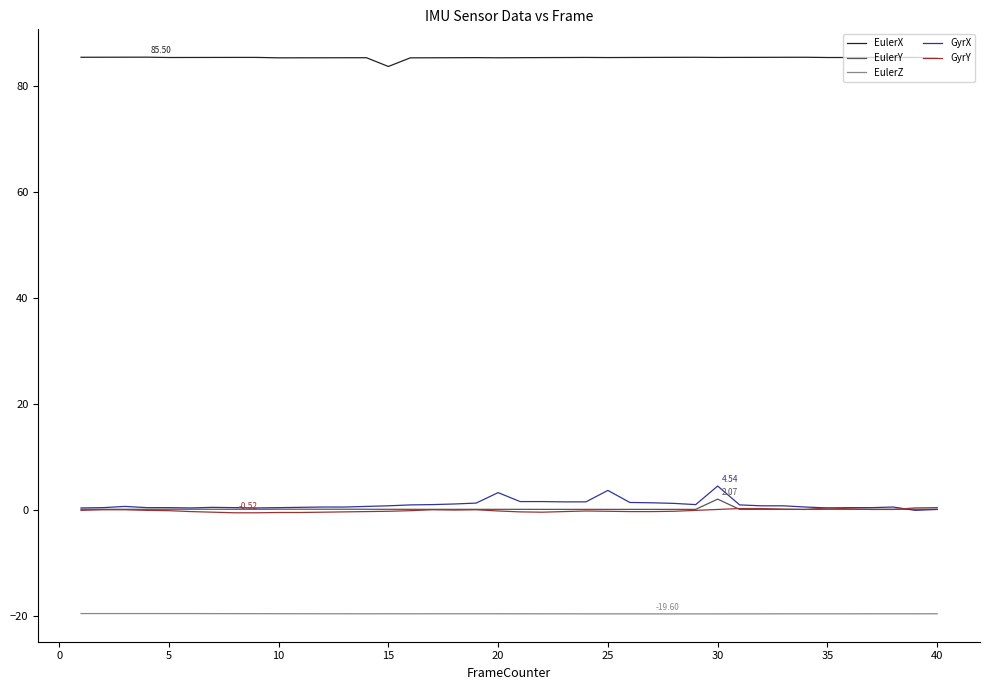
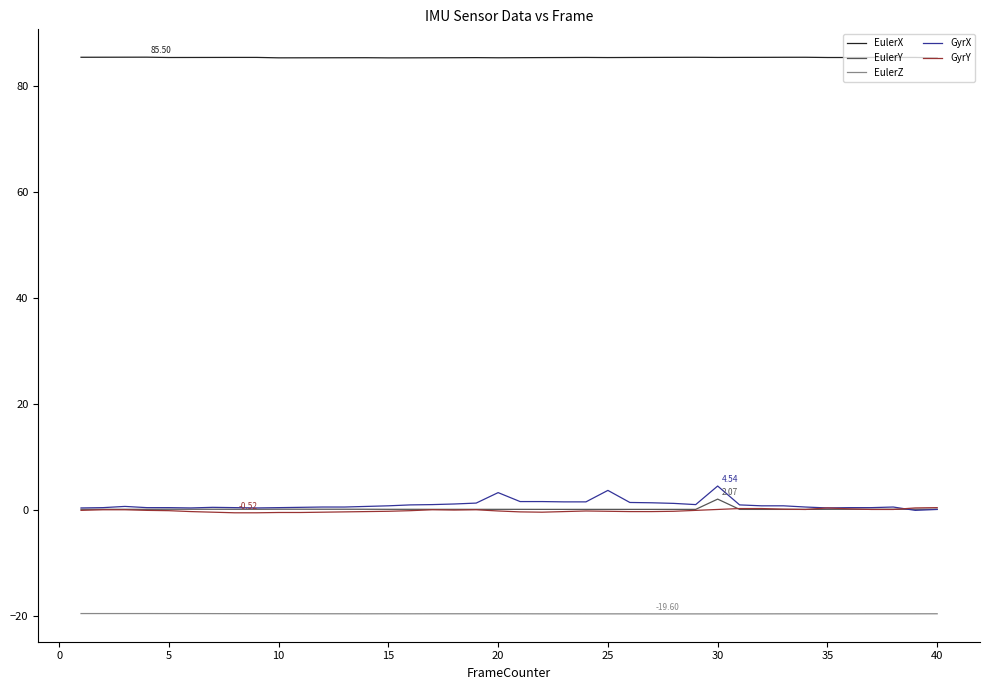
  {
    "EulerX": {
      "10": 85,
-     "15": 84,
+     "15": 85,
      "20": 85,
      "25": 85,
      "30": 85,
      "35": 85
    },
    "EulerY": {
      "30": 2.07
    },
    "EulerZ": {
      "5": -20,
      "10": -20,
      "15": -20,
      "20": -20,
      "25": -20,
      "30": -20,
      "35": -20,
      "40": -20
    },
    "GyrX": {
      "30": 4.54
    },
    "GyrY": {
      "10": 0,
      "30": 0
    }
  }
